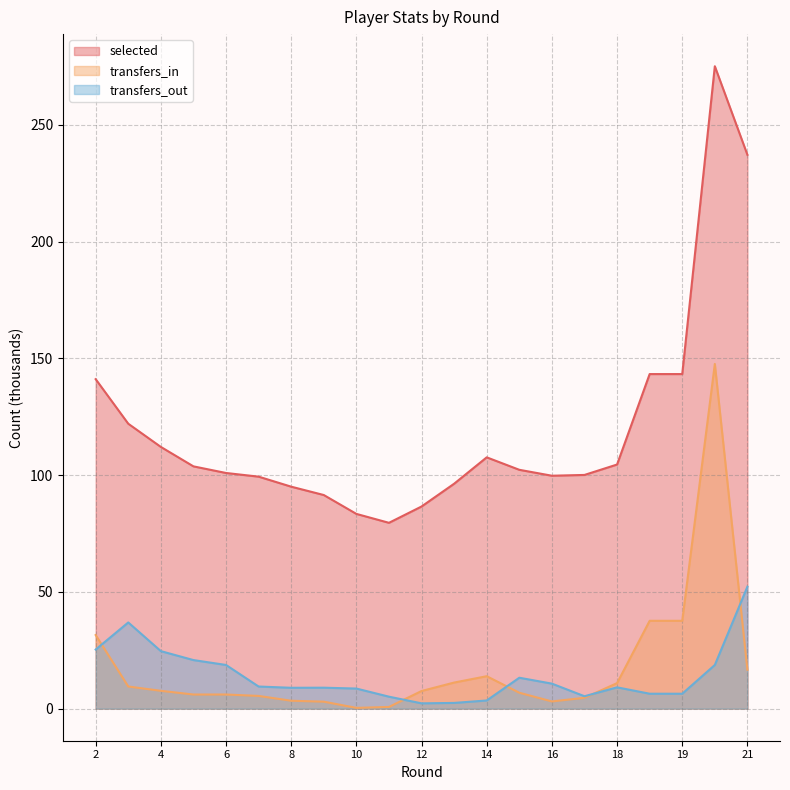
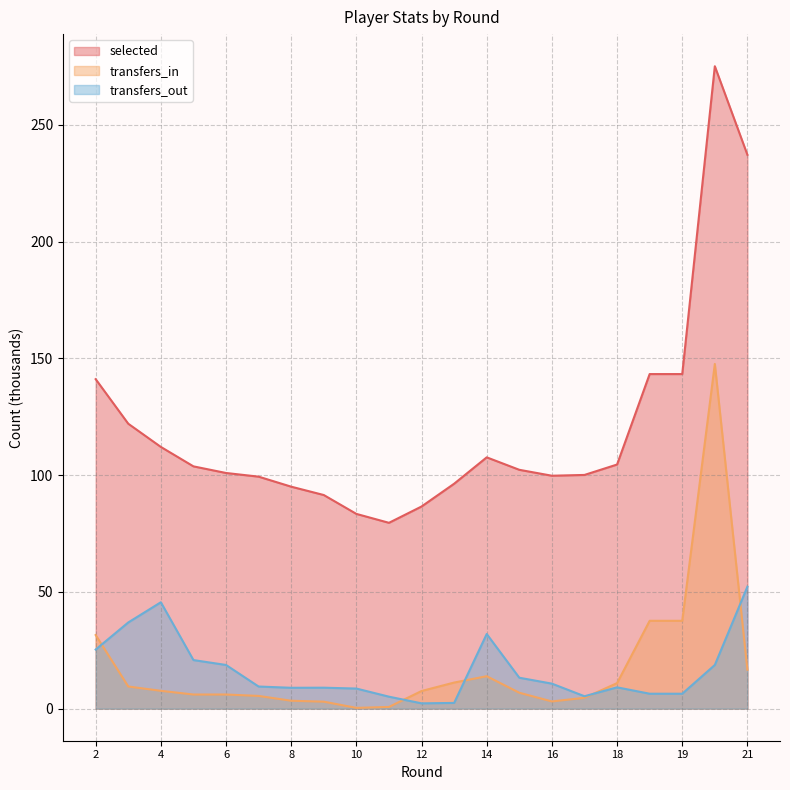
  {
    "transfers_out": {
      "2": 25,
-     "4": 25,
+     "4": 46,
      "6": 19,
      "8": 9,
      "10": 9,
      "12": 2,
-     "14": 3,
+     "14": 32,
      "16": 11,
      "18": 9,
      "21": 52
    }
  }
